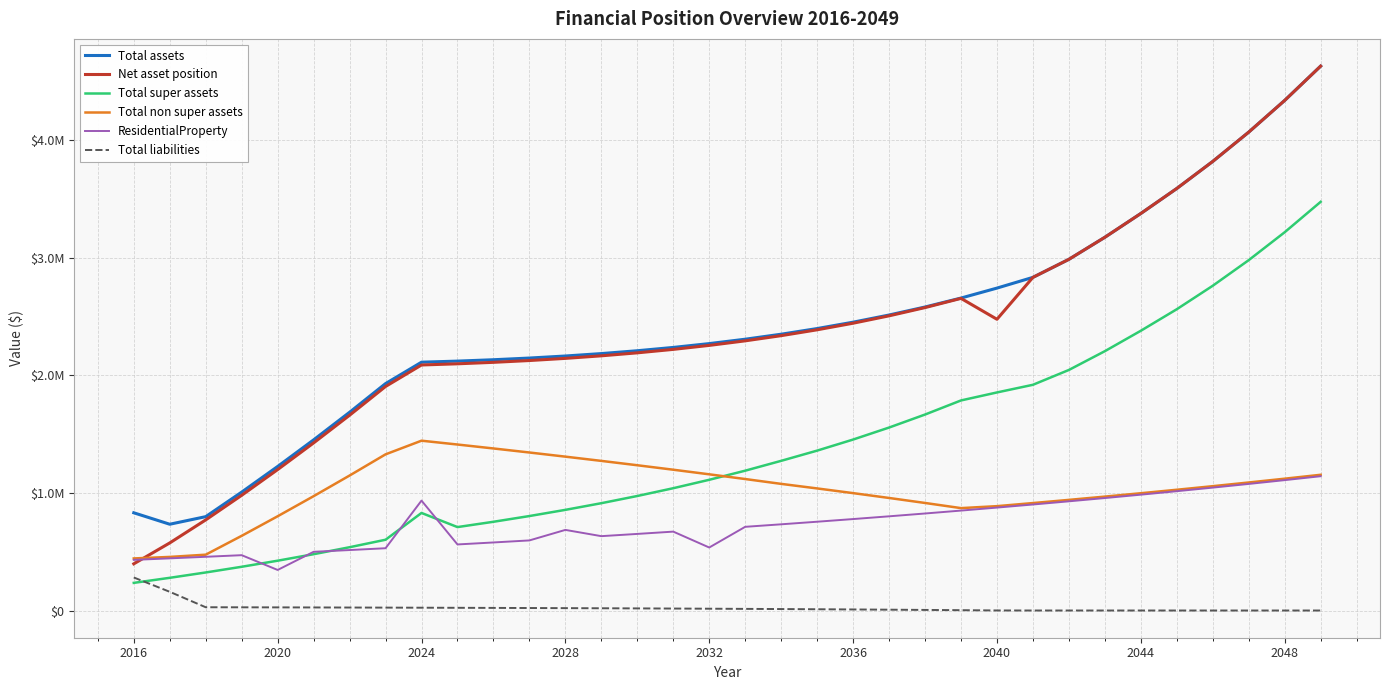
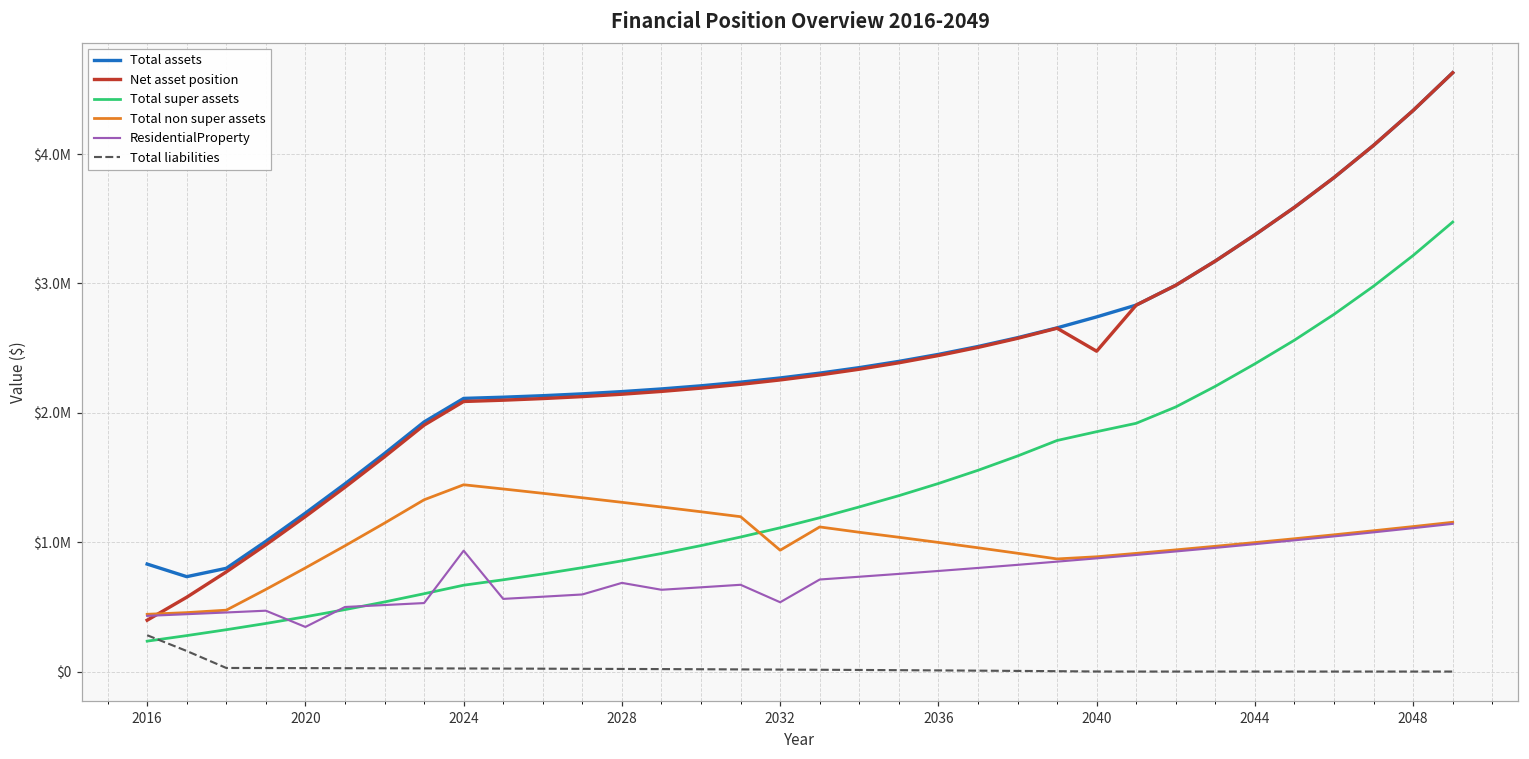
  {
    "Total assets": {
      "2016": "$830000",
      "2020": "$1220000",
      "2024": "$2110000",
      "2040": "$2740000"
    },
    "Net asset position": {
      "2016": "$400000",
      "2020": "$1200000",
      "2024": "$2090000",
      "2040": "$2480000"
    },
    "Total super assets": {
      "2016": "$230000",
      "2020": "$420000",
-     "2024": "$830000",
+     "2024": "$670000",
      "2028": "$860000",
      "2032": "$1110000",
      "2036": "$1450000",
      "2040": "$1850000",
      "2044": "$2380000",
      "2048": "$3220000"
    },
    "Total non super assets": {
      "2020": "$800000",
      "2024": "$1440000",
      "2028": "$1310000",
-     "2032": "$1160000",
+     "2032": "$940000",
      "2036": "$1000000"
    },
    "ResidentialProperty": {
      "2020": "$340000",
      "2024": "$930000",
      "2028": "$690000",
      "2032": "$540000",
      "2036": "$780000"
    },
    "Total liabilities": {
      "2016": "$280000",
      "2020": "$30000",
      "2024": "$20000",
      "2028": "$20000",
      "2032": "$20000",
      "2036": "$10000",
      "2040": "$0",
      "2044": "$0",
      "2048": "$0"
    }
  }
